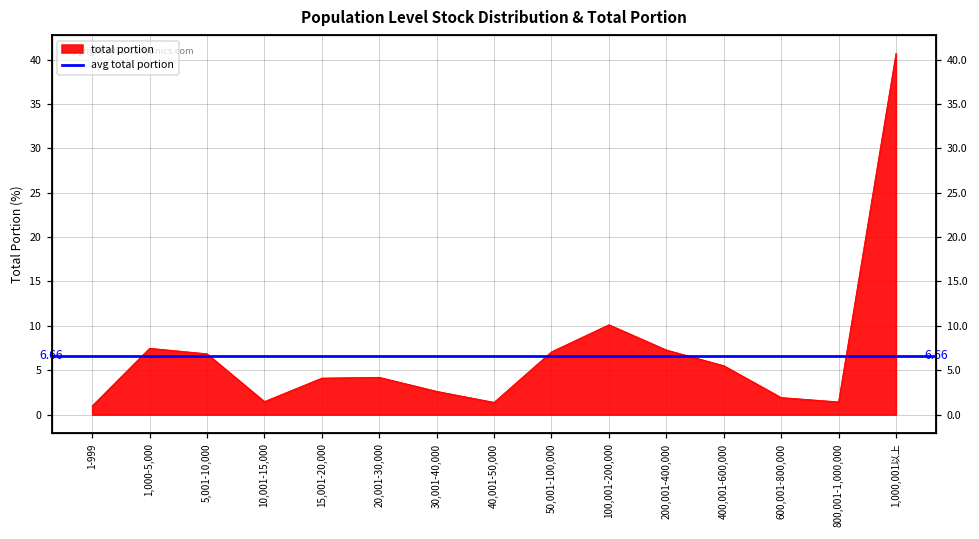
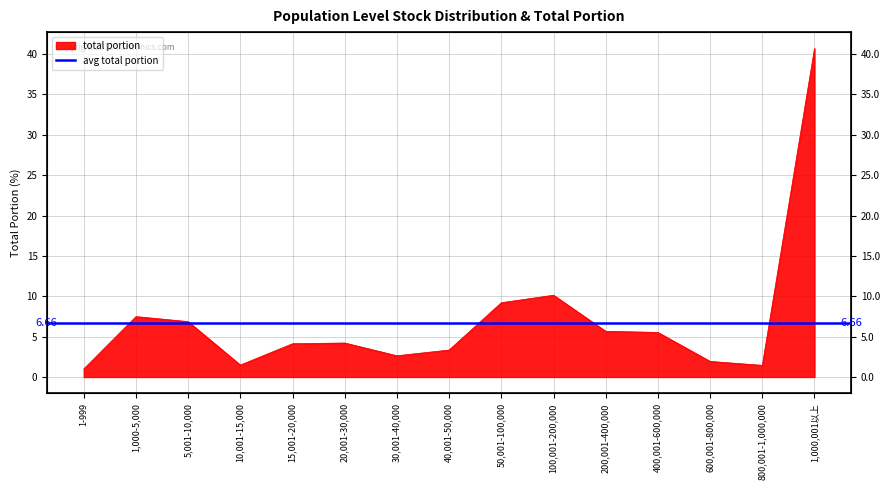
  {
    "1-999": 1,
    "1,000-5,000": 7,
    "5,001-10,000": 7,
    "10,001-15,000": 1,
    "15,001-20,000": 4,
    "20,001-30,000": 4,
    "30,001-40,000": 3,
-   "40,001-50,000": 1,
-   "50,001-100,000": 7,
+   "40,001-50,000": 3,
+   "50,001-100,000": 9,
    "100,001-200,000": 10,
-   "200,001-400,000": 7,
+   "200,001-400,000": 6,
    "400,001-600,000": 6,
    "600,001-800,000": 2,
    "800,001-1,000,000": 1,
    "1,000,001以上": 41
  }
